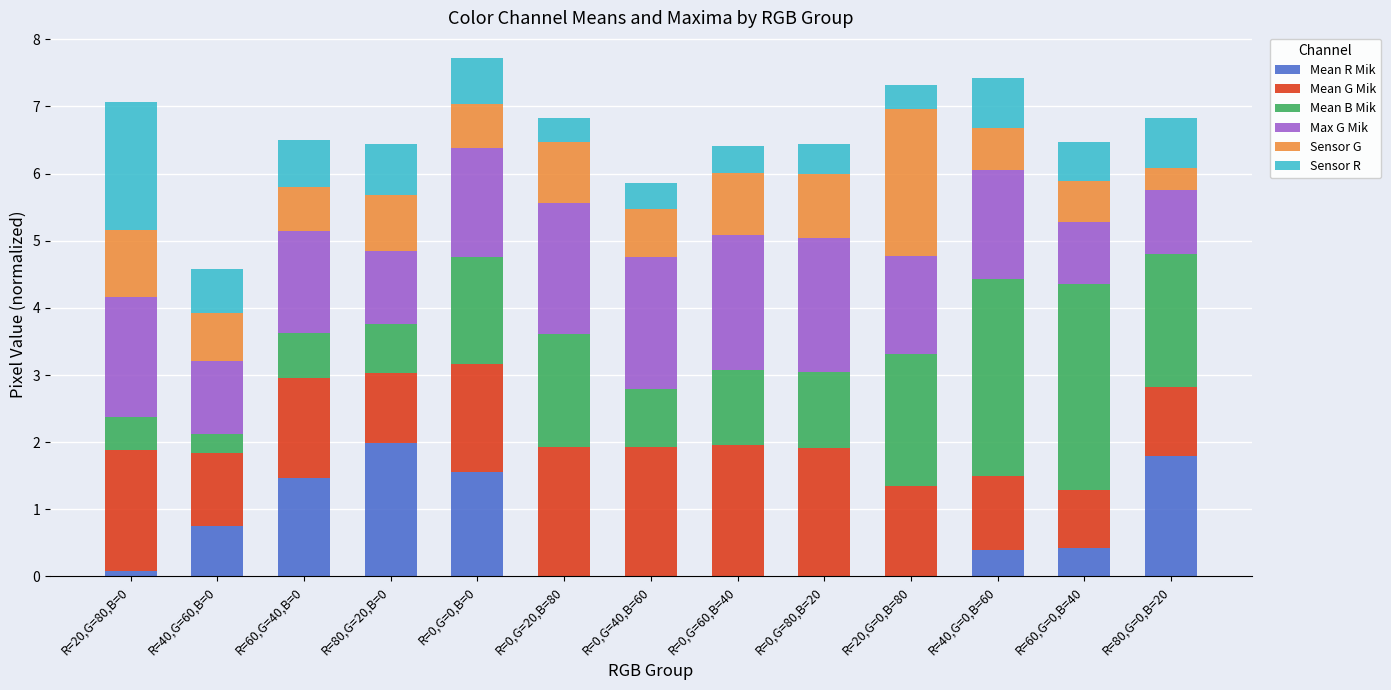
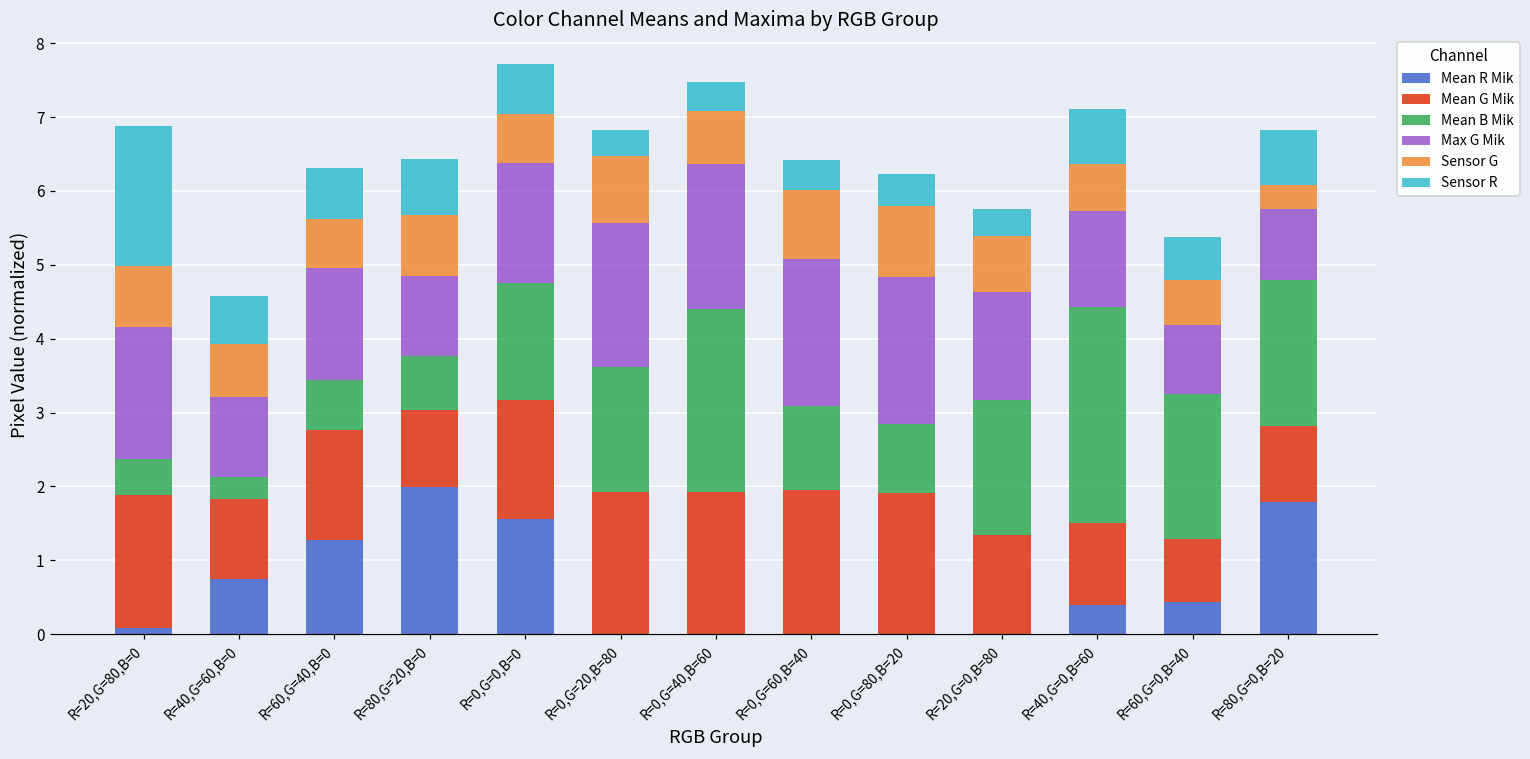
  {
    "Mean R Mik": {
      "R=20,G=80,B=0": 0.1,
      "R=40,G=60,B=0": 0.7,
-     "R=60,G=40,B=0": 1.5,
+     "R=60,G=40,B=0": 1.3,
      "R=80,G=20,B=0": 2.0,
      "R=0,G=0,B=0": 1.6,
      "R=0,G=20,B=80": 0.0,
      "R=0,G=40,B=60": 0.0,
      "R=0,G=60,B=40": 0.0,
      "R=0,G=80,B=20": 0.0,
      "R=20,G=0,B=80": 0.0,
      "R=40,G=0,B=60": 0.4,
      "R=60,G=0,B=40": 0.4,
      "R=80,G=0,B=20": 1.8
    },
    "Mean G Mik": {
      "R=20,G=80,B=0": 1.8,
      "R=40,G=60,B=0": 1.1,
      "R=60,G=40,B=0": 1.5,
      "R=80,G=20,B=0": 1.0,
      "R=0,G=0,B=0": 1.6,
      "R=0,G=20,B=80": 1.9,
      "R=0,G=40,B=60": 1.9,
      "R=0,G=60,B=40": 2.0,
      "R=0,G=80,B=20": 1.9,
      "R=20,G=0,B=80": 1.3,
      "R=40,G=0,B=60": 1.1,
      "R=60,G=0,B=40": 0.9,
      "R=80,G=0,B=20": 1.0
    },
    "Mean B Mik": {
      "R=20,G=80,B=0": 0.5,
      "R=40,G=60,B=0": 0.3,
      "R=60,G=40,B=0": 0.7,
      "R=80,G=20,B=0": 0.7,
      "R=0,G=0,B=0": 1.6,
      "R=0,G=20,B=80": 1.7,
-     "R=0,G=40,B=60": 0.9,
+     "R=0,G=40,B=60": 2.5,
      "R=0,G=60,B=40": 1.1,
-     "R=0,G=80,B=20": 1.1,
-     "R=20,G=0,B=80": 2.0,
+     "R=0,G=80,B=20": 0.9,
+     "R=20,G=0,B=80": 1.8,
      "R=40,G=0,B=60": 2.9,
-     "R=60,G=0,B=40": 3.1,
+     "R=60,G=0,B=40": 2.0,
      "R=80,G=0,B=20": 2.0
    },
    "Max G Mik": {
      "R=20,G=80,B=0": 1.8,
      "R=40,G=60,B=0": 1.1,
      "R=60,G=40,B=0": 1.5,
      "R=80,G=20,B=0": 1.1,
      "R=0,G=0,B=0": 1.6,
      "R=0,G=20,B=80": 2.0,
      "R=0,G=40,B=60": 2.0,
      "R=0,G=60,B=40": 2.0,
      "R=0,G=80,B=20": 2.0,
      "R=20,G=0,B=80": 1.5,
-     "R=40,G=0,B=60": 1.6,
+     "R=40,G=0,B=60": 1.3,
      "R=60,G=0,B=40": 0.9,
      "R=80,G=0,B=20": 0.9
    },
    "Sensor G": {
-     "R=20,G=80,B=0": 1.0,
+     "R=20,G=80,B=0": 0.8,
      "R=40,G=60,B=0": 0.7,
      "R=60,G=40,B=0": 0.7,
      "R=80,G=20,B=0": 0.8,
      "R=0,G=0,B=0": 0.7,
      "R=0,G=20,B=80": 0.9,
      "R=0,G=40,B=60": 0.7,
      "R=0,G=60,B=40": 0.9,
      "R=0,G=80,B=20": 1.0,
-     "R=20,G=0,B=80": 2.2,
+     "R=20,G=0,B=80": 0.8,
      "R=40,G=0,B=60": 0.6,
      "R=60,G=0,B=40": 0.6,
      "R=80,G=0,B=20": 0.3
    },
    "Sensor R": {
      "R=20,G=80,B=0": 1.9,
      "R=40,G=60,B=0": 0.7,
      "R=60,G=40,B=0": 0.7,
      "R=80,G=20,B=0": 0.8,
      "R=0,G=0,B=0": 0.7,
      "R=0,G=20,B=80": 0.4,
      "R=0,G=40,B=60": 0.4,
      "R=0,G=60,B=40": 0.4,
      "R=0,G=80,B=20": 0.4,
      "R=20,G=0,B=80": 0.4,
      "R=40,G=0,B=60": 0.7,
      "R=60,G=0,B=40": 0.6,
      "R=80,G=0,B=20": 0.7
    }
  }
